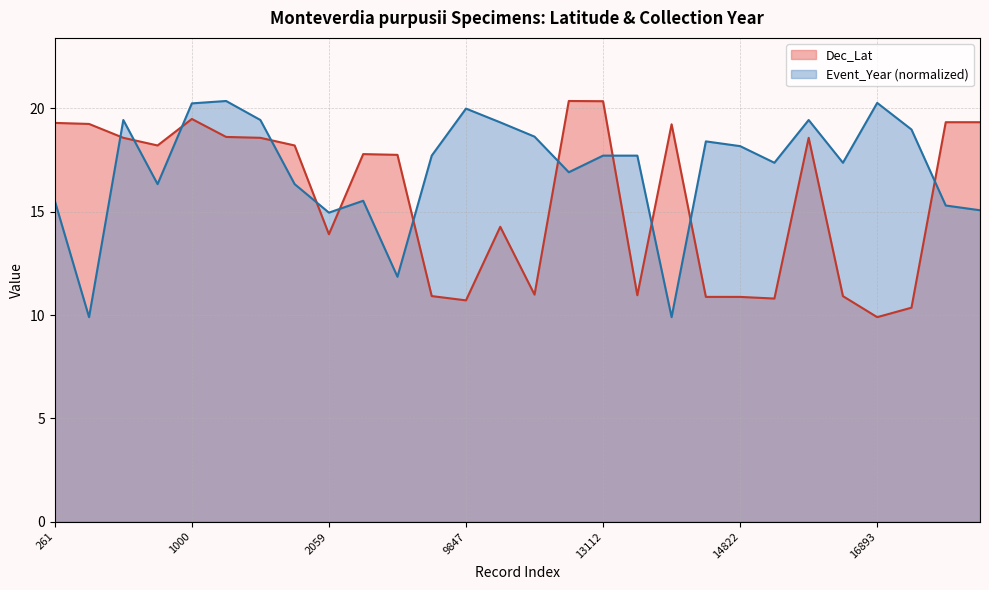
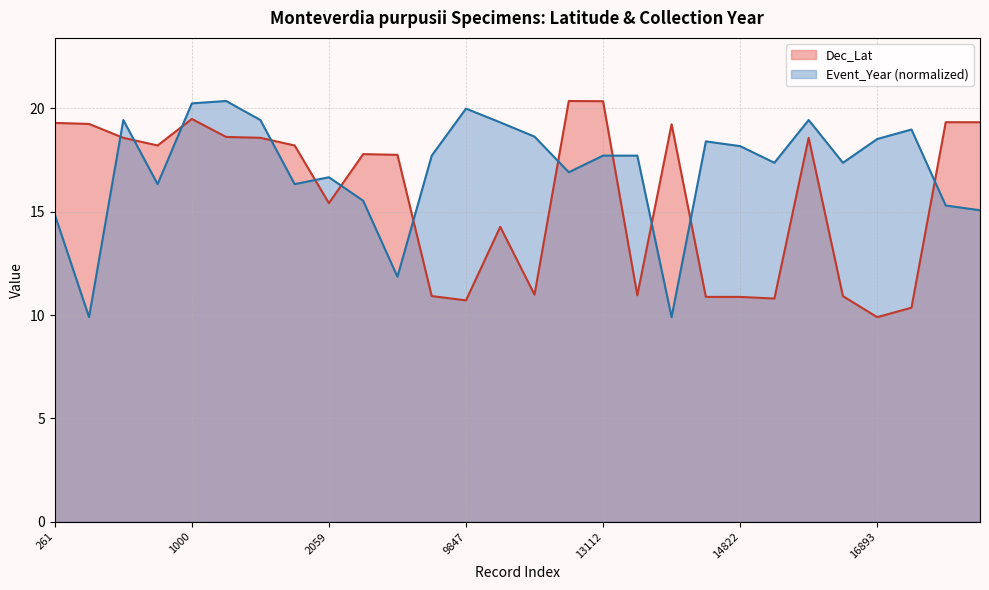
  {
    "Dec_Lat": {
      "261": 19.3,
      "1000": 19.5,
-     "2059": 13.9,
+     "2059": 15.4,
      "9847": 10.7,
      "13112": 20.4,
      "14822": 10.9,
      "16893": 9.9
    },
    "Event_Year (normalized)": {
-     "261": 15.5,
+     "261": 14.9,
      "1000": 20.2,
-     "2059": 15.0,
+     "2059": 16.7,
      "9847": 20.0,
      "13112": 17.7,
      "14822": 18.2,
-     "16893": 20.3
+     "16893": 18.5
    }
  }
